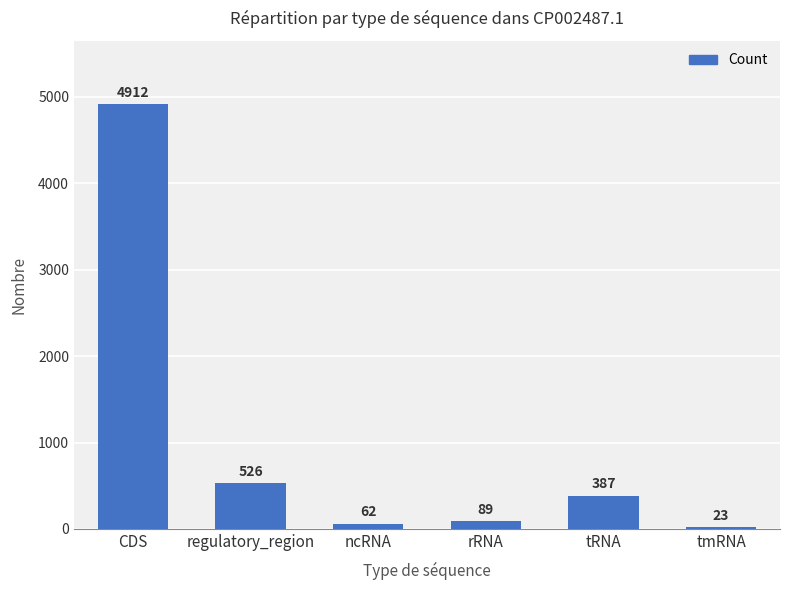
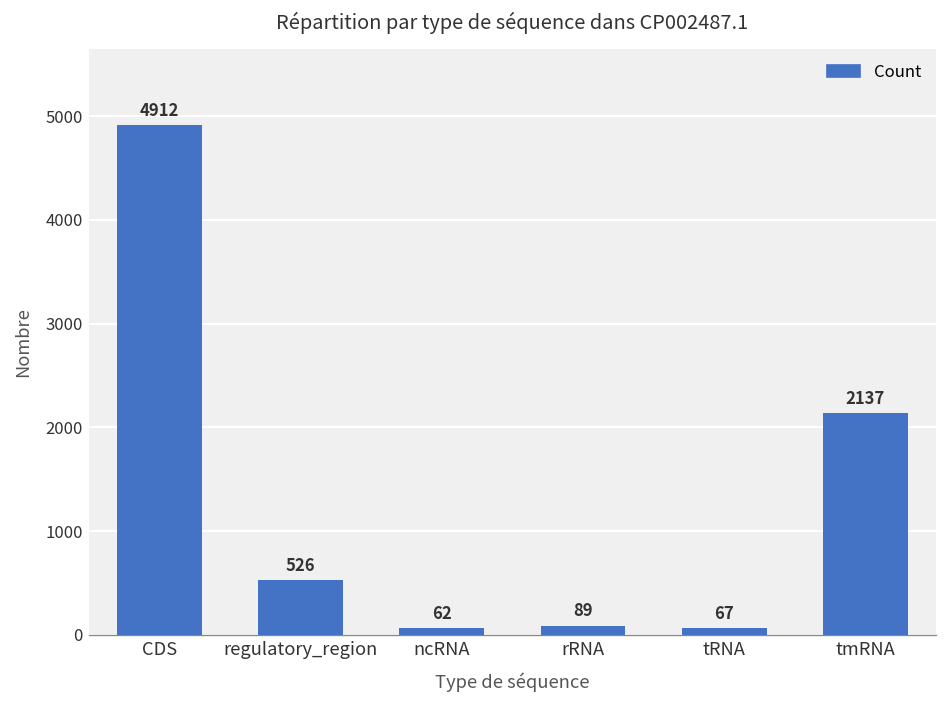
  {
    "CDS": 4912,
    "regulatory_region": 526,
    "ncRNA": 62,
    "rRNA": 89,
-   "tRNA": 387,
-   "tmRNA": 23
+   "tRNA": 67,
+   "tmRNA": 2137
  }
